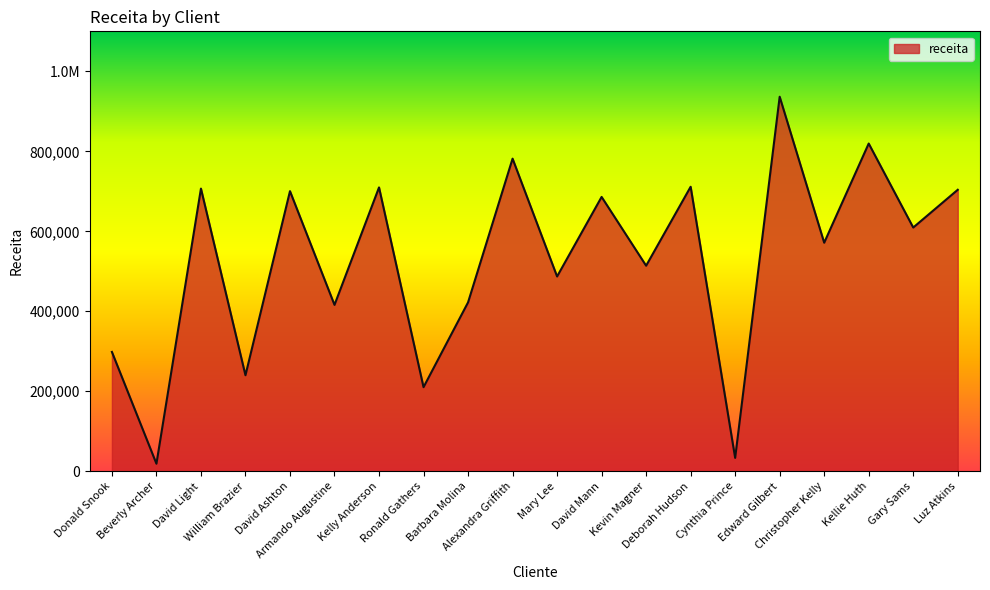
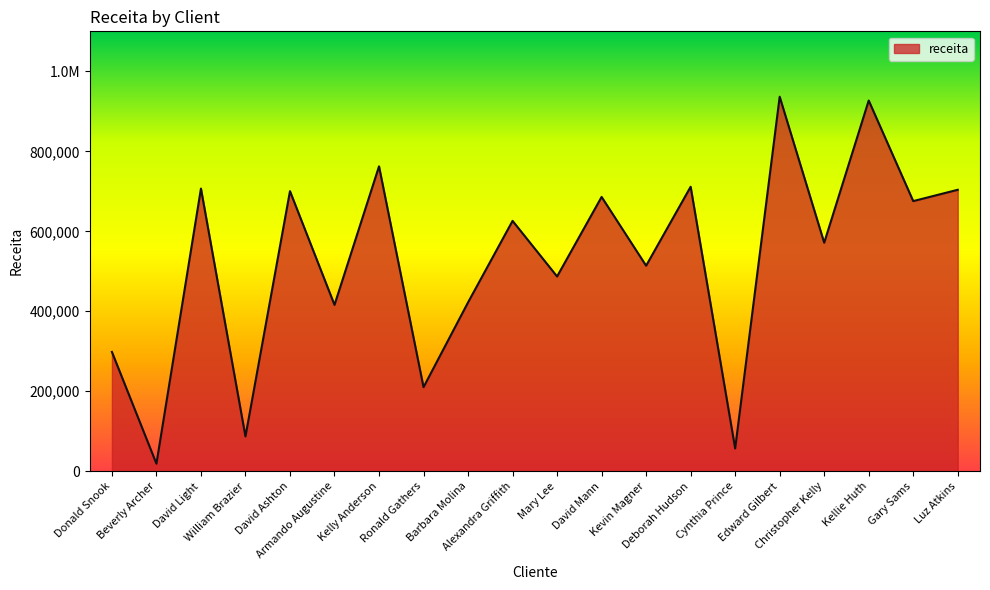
  {
    "Donald Snook": "300,000",
    "Beverly Archer": "20,000",
    "David Light": "710,000",
-   "William Brazier": "240,000",
+   "William Brazier": "90,000",
    "David Ashton": "700,000",
    "Armando Augustine": "420,000",
-   "Kelly Anderson": "710,000",
+   "Kelly Anderson": "760,000",
    "Ronald Gathers": "210,000",
    "Barbara Molina": "420,000",
-   "Alexandra Griffith": "780,000",
+   "Alexandra Griffith": "630,000",
    "Mary Lee": "490,000",
    "David Mann": "690,000",
    "Kevin Magner": "510,000",
    "Deborah Hudson": "710,000",
-   "Cynthia Prince": "30,000",
+   "Cynthia Prince": "60,000",
    "Edward Gilbert": "940,000",
    "Christopher Kelly": "570,000",
-   "Kellie Huth": "820,000",
-   "Gary Sams": "610,000",
+   "Kellie Huth": "930,000",
+   "Gary Sams": "680,000",
    "Luz Atkins": "700,000"
  }
